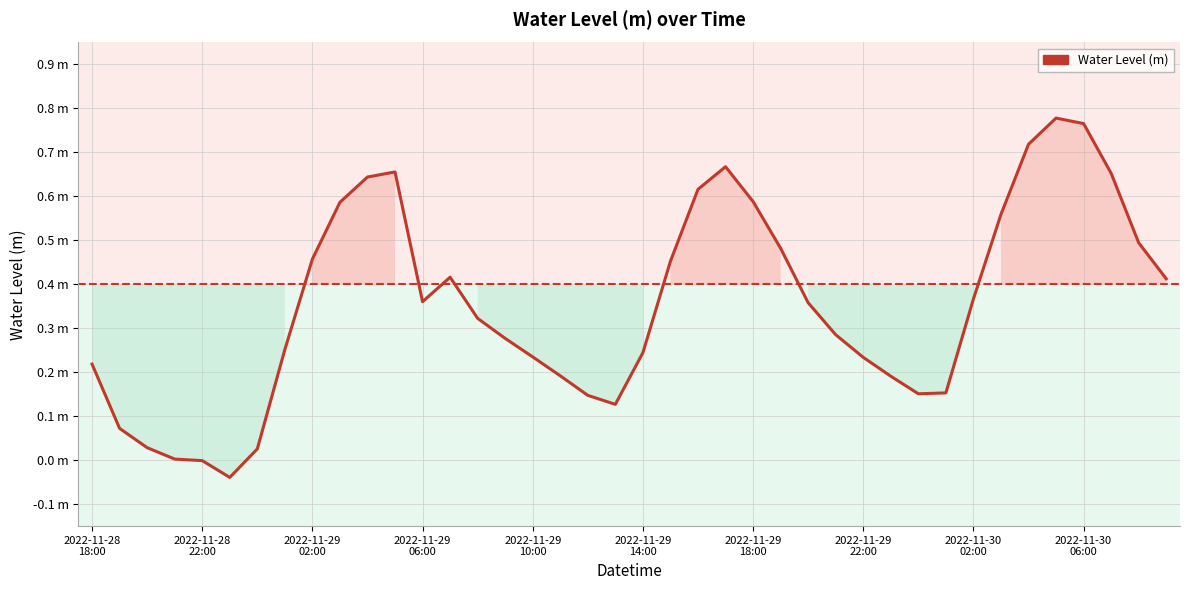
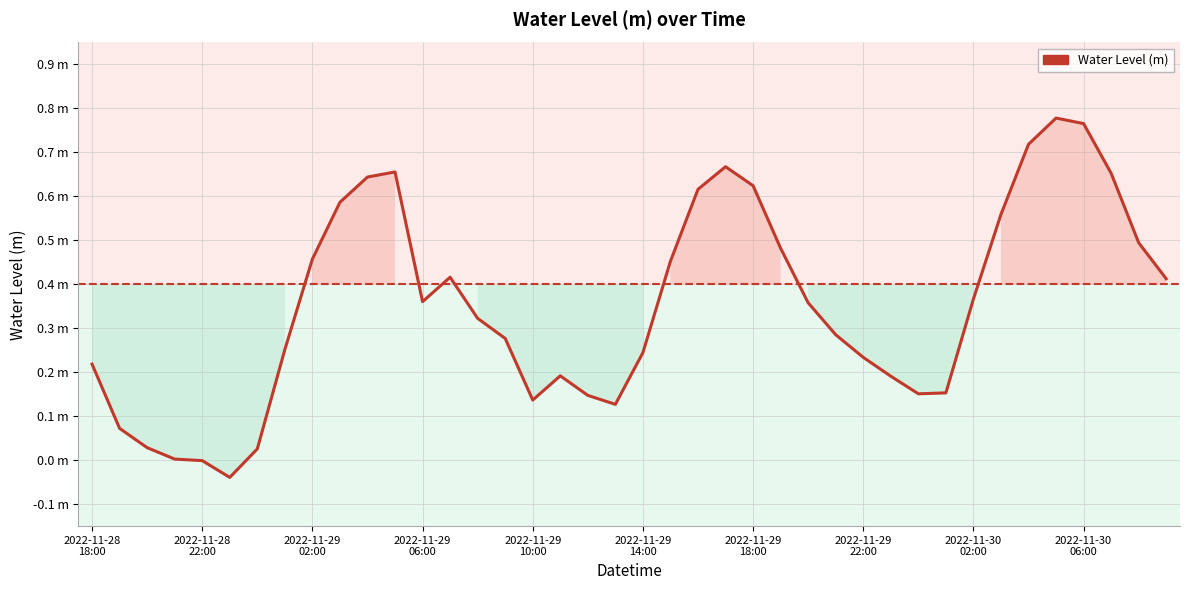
  {
    "2022-11-28 18:00": "0.22 m",
    "2022-11-28 22:00": "0.00 m",
    "2022-11-29 02:00": "0.46 m",
    "2022-11-29 06:00": "0.36 m",
-   "2022-11-29 10:00": "0.23 m",
+   "2022-11-29 10:00": "0.14 m",
    "2022-11-29 14:00": "0.24 m",
-   "2022-11-29 18:00": "0.59 m",
+   "2022-11-29 18:00": "0.62 m",
    "2022-11-29 22:00": "0.23 m",
    "2022-11-30 02:00": "0.37 m",
    "2022-11-30 06:00": "0.77 m"
  }
